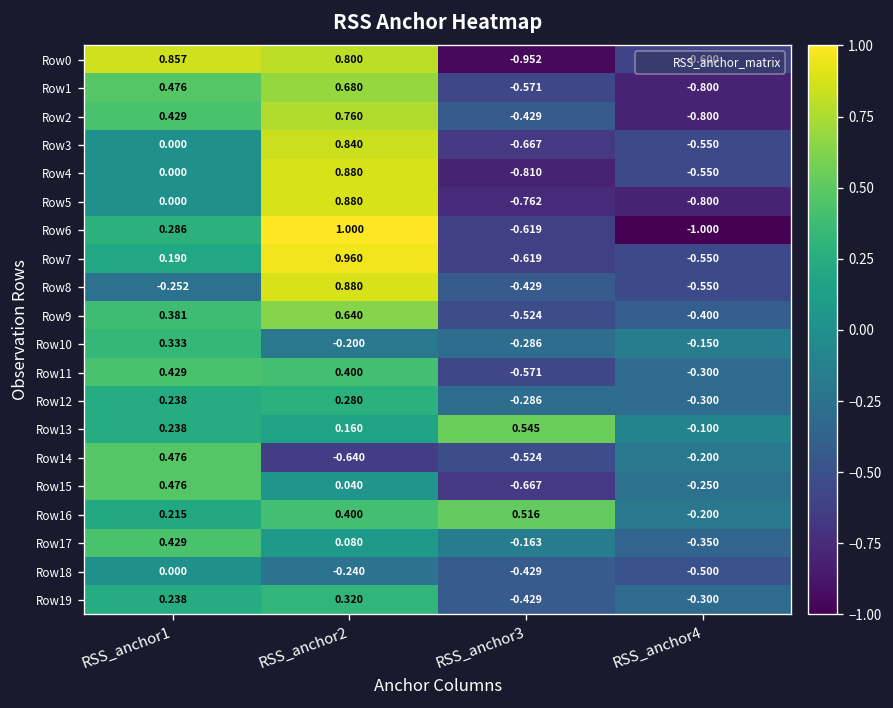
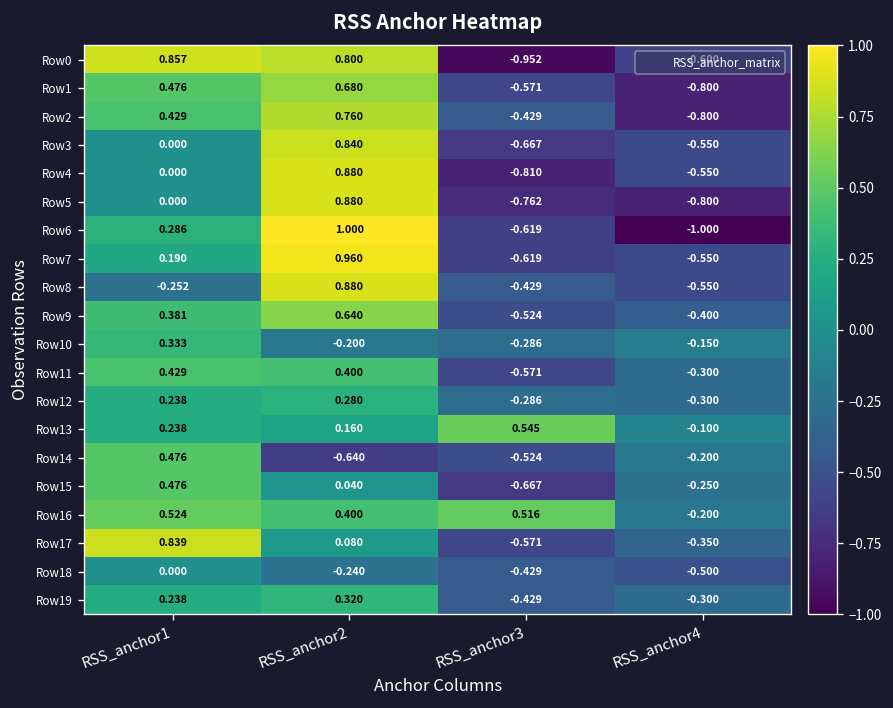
  {
    "Row0": {
      "RSS_anchor1": 0.857,
      "RSS_anchor2": 0.800,
      "RSS_anchor3": -0.952
    },
    "Row1": {
      "RSS_anchor1": 0.476,
      "RSS_anchor2": 0.680,
      "RSS_anchor3": -0.571,
      "RSS_anchor4": -0.800
    },
    "Row2": {
      "RSS_anchor1": 0.429,
      "RSS_anchor2": 0.760,
      "RSS_anchor3": -0.429,
      "RSS_anchor4": -0.800
    },
    "Row3": {
      "RSS_anchor1": 0.000,
      "RSS_anchor2": 0.840,
      "RSS_anchor3": -0.667,
      "RSS_anchor4": -0.550
    },
    "Row4": {
      "RSS_anchor1": 0.000,
      "RSS_anchor2": 0.880,
      "RSS_anchor3": -0.810,
      "RSS_anchor4": -0.550
    },
    "Row5": {
      "RSS_anchor1": 0.000,
      "RSS_anchor2": 0.880,
      "RSS_anchor3": -0.762,
      "RSS_anchor4": -0.800
    },
    "Row6": {
      "RSS_anchor1": 0.286,
      "RSS_anchor2": 1.000,
      "RSS_anchor3": -0.619,
      "RSS_anchor4": -1.000
    },
    "Row7": {
      "RSS_anchor1": 0.190,
      "RSS_anchor2": 0.960,
      "RSS_anchor3": -0.619,
      "RSS_anchor4": -0.550
    },
    "Row8": {
      "RSS_anchor1": -0.252,
      "RSS_anchor2": 0.880,
      "RSS_anchor3": -0.429,
      "RSS_anchor4": -0.550
    },
    "Row9": {
      "RSS_anchor1": 0.381,
      "RSS_anchor2": 0.640,
      "RSS_anchor3": -0.524,
      "RSS_anchor4": -0.400
    },
    "Row10": {
      "RSS_anchor1": 0.333,
      "RSS_anchor2": -0.200,
      "RSS_anchor3": -0.286,
      "RSS_anchor4": -0.150
    },
    "Row11": {
      "RSS_anchor1": 0.429,
      "RSS_anchor2": 0.400,
      "RSS_anchor3": -0.571,
      "RSS_anchor4": -0.300
    },
    "Row12": {
      "RSS_anchor1": 0.238,
      "RSS_anchor2": 0.280,
      "RSS_anchor3": -0.286,
      "RSS_anchor4": -0.300
    },
    "Row13": {
      "RSS_anchor1": 0.238,
      "RSS_anchor2": 0.160,
      "RSS_anchor3": 0.545,
      "RSS_anchor4": -0.100
    },
    "Row14": {
      "RSS_anchor1": 0.476,
      "RSS_anchor2": -0.640,
      "RSS_anchor3": -0.524,
      "RSS_anchor4": -0.200
    },
    "Row15": {
      "RSS_anchor1": 0.476,
      "RSS_anchor2": 0.040,
      "RSS_anchor3": -0.667,
      "RSS_anchor4": -0.250
    },
    "Row16": {
-     "RSS_anchor1": 0.215,
+     "RSS_anchor1": 0.524,
      "RSS_anchor2": 0.400,
      "RSS_anchor3": 0.516,
      "RSS_anchor4": -0.200
    },
    "Row17": {
-     "RSS_anchor1": 0.429,
+     "RSS_anchor1": 0.839,
      "RSS_anchor2": 0.080,
-     "RSS_anchor3": -0.163,
+     "RSS_anchor3": -0.571,
      "RSS_anchor4": -0.350
    },
    "Row18": {
      "RSS_anchor1": 0.000,
      "RSS_anchor2": -0.240,
      "RSS_anchor3": -0.429,
      "RSS_anchor4": -0.500
    },
    "Row19": {
      "RSS_anchor1": 0.238,
      "RSS_anchor2": 0.320,
      "RSS_anchor3": -0.429,
      "RSS_anchor4": -0.300
    }
  }
